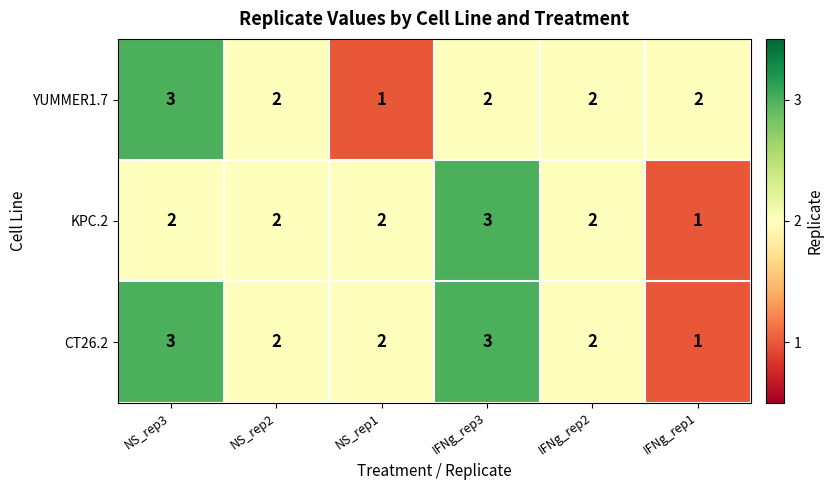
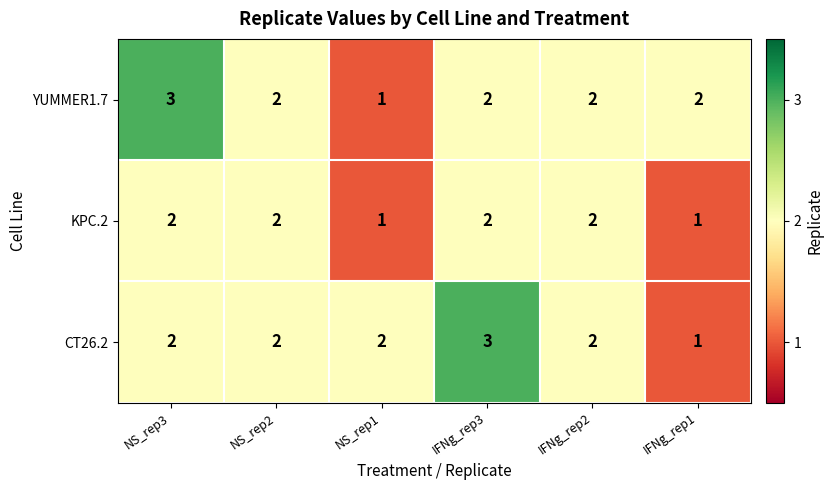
  {
    "YUMMER1.7": {
      "NS_rep3": 3,
      "NS_rep2": 2,
      "NS_rep1": 1,
      "IFNg_rep3": 2,
      "IFNg_rep2": 2,
      "IFNg_rep1": 2
    },
    "KPC.2": {
      "NS_rep3": 2,
      "NS_rep2": 2,
-     "NS_rep1": 2,
-     "IFNg_rep3": 3,
+     "NS_rep1": 1,
+     "IFNg_rep3": 2,
      "IFNg_rep2": 2,
      "IFNg_rep1": 1
    },
    "CT26.2": {
-     "NS_rep3": 3,
+     "NS_rep3": 2,
      "NS_rep2": 2,
      "NS_rep1": 2,
      "IFNg_rep3": 3,
      "IFNg_rep2": 2,
      "IFNg_rep1": 1
    }
  }
